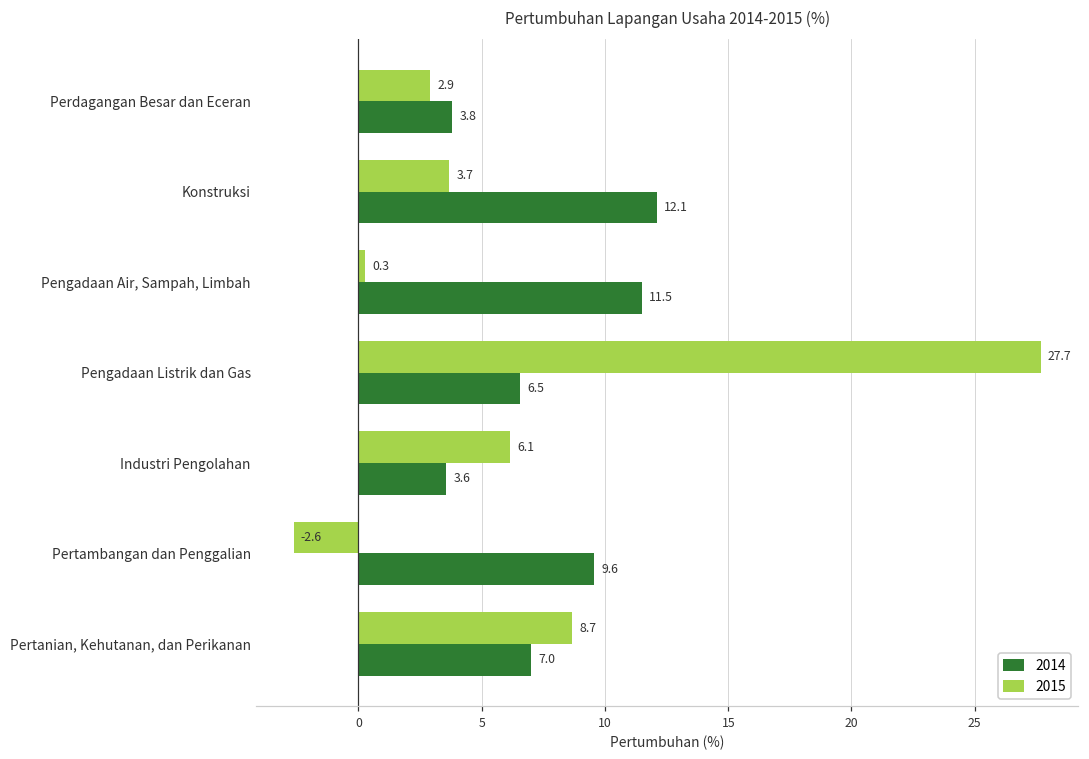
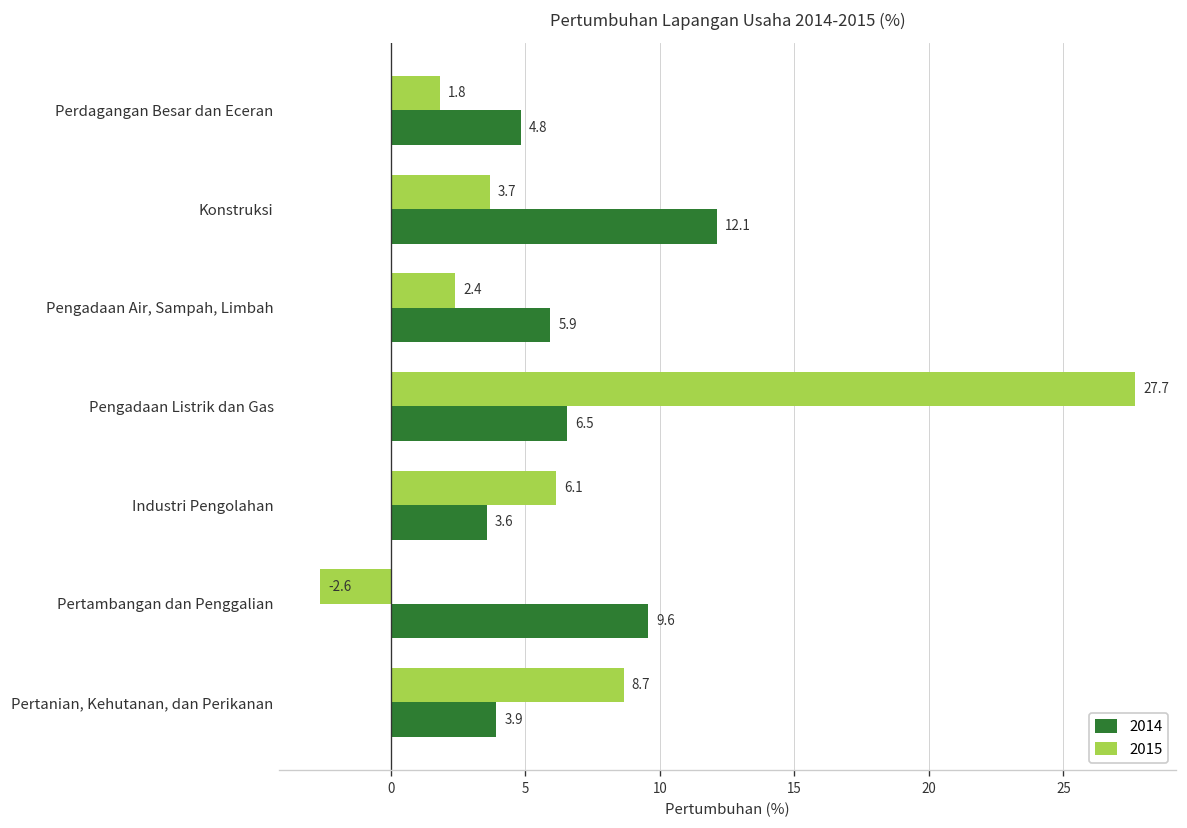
  {
    "2014": {
-     "Perdagangan Besar dan Eceran": 3.8,
+     "Perdagangan Besar dan Eceran": 4.8,
      "Konstruksi": 12.1,
-     "Pengadaan Air, Sampah, Limbah": 11.5,
+     "Pengadaan Air, Sampah, Limbah": 5.9,
      "Pengadaan Listrik dan Gas": 6.5,
      "Industri Pengolahan": 3.6,
      "Pertambangan dan Penggalian": 9.6,
-     "Pertanian, Kehutanan, dan Perikanan": 7.0
+     "Pertanian, Kehutanan, dan Perikanan": 3.9
    },
    "2015": {
-     "Perdagangan Besar dan Eceran": 2.9,
+     "Perdagangan Besar dan Eceran": 1.8,
      "Konstruksi": 3.7,
-     "Pengadaan Air, Sampah, Limbah": 0.3,
+     "Pengadaan Air, Sampah, Limbah": 2.4,
      "Pengadaan Listrik dan Gas": 27.7,
      "Industri Pengolahan": 6.1,
      "Pertambangan dan Penggalian": -2.6,
      "Pertanian, Kehutanan, dan Perikanan": 8.7
    }
  }
